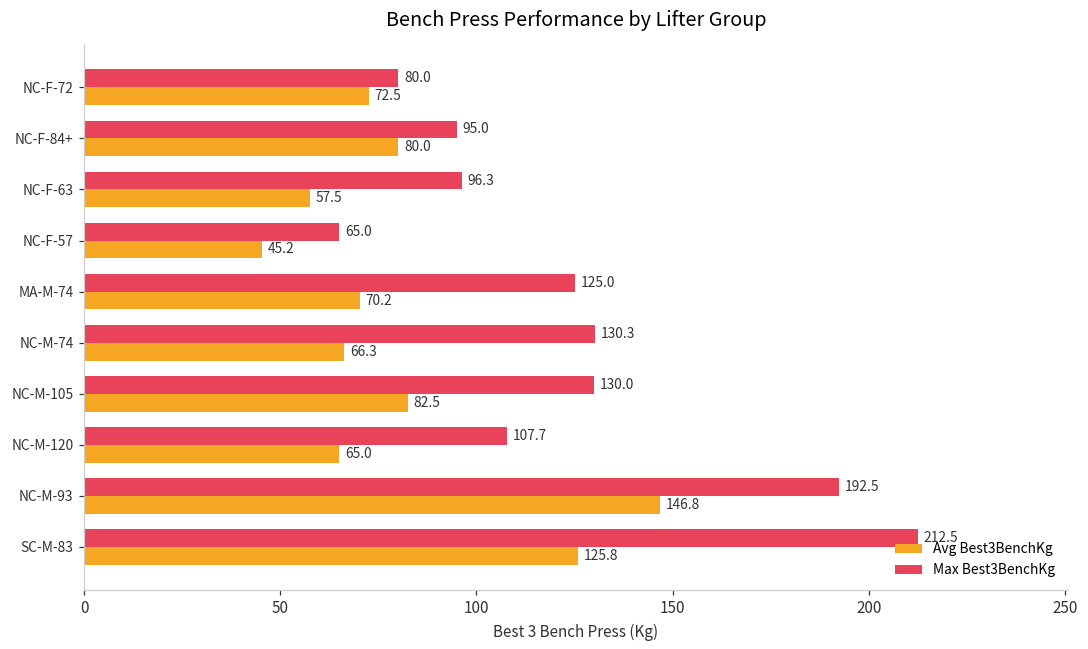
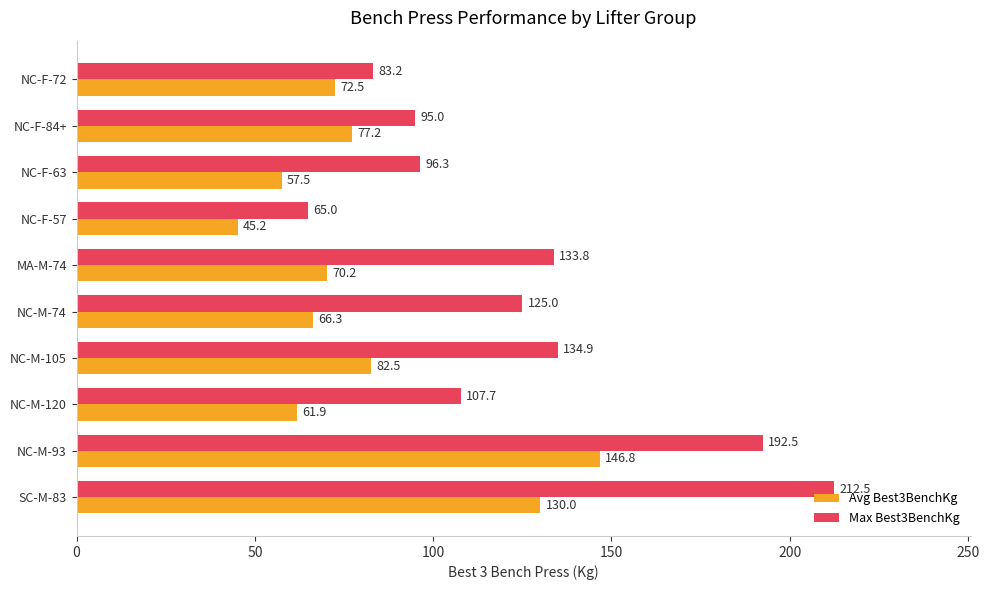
  {
    "Avg Best3BenchKg": {
      "NC-F-72": 72.5,
-     "NC-F-84+": 80.0,
+     "NC-F-84+": 77.2,
      "NC-F-63": 57.5,
      "NC-F-57": 45.2,
      "MA-M-74": 70.2,
      "NC-M-74": 66.3,
      "NC-M-105": 82.5,
-     "NC-M-120": 65.0,
+     "NC-M-120": 61.9,
      "NC-M-93": 146.8,
-     "SC-M-83": 125.8
+     "SC-M-83": 130.0
    },
    "Max Best3BenchKg": {
-     "NC-F-72": 80.0,
+     "NC-F-72": 83.2,
      "NC-F-84+": 95.0,
      "NC-F-63": 96.3,
      "NC-F-57": 65.0,
-     "MA-M-74": 125.0,
-     "NC-M-74": 130.3,
-     "NC-M-105": 130.0,
+     "MA-M-74": 133.8,
+     "NC-M-74": 125.0,
+     "NC-M-105": 134.9,
      "NC-M-120": 107.7,
      "NC-M-93": 192.5,
      "SC-M-83": 212.5
    }
  }
